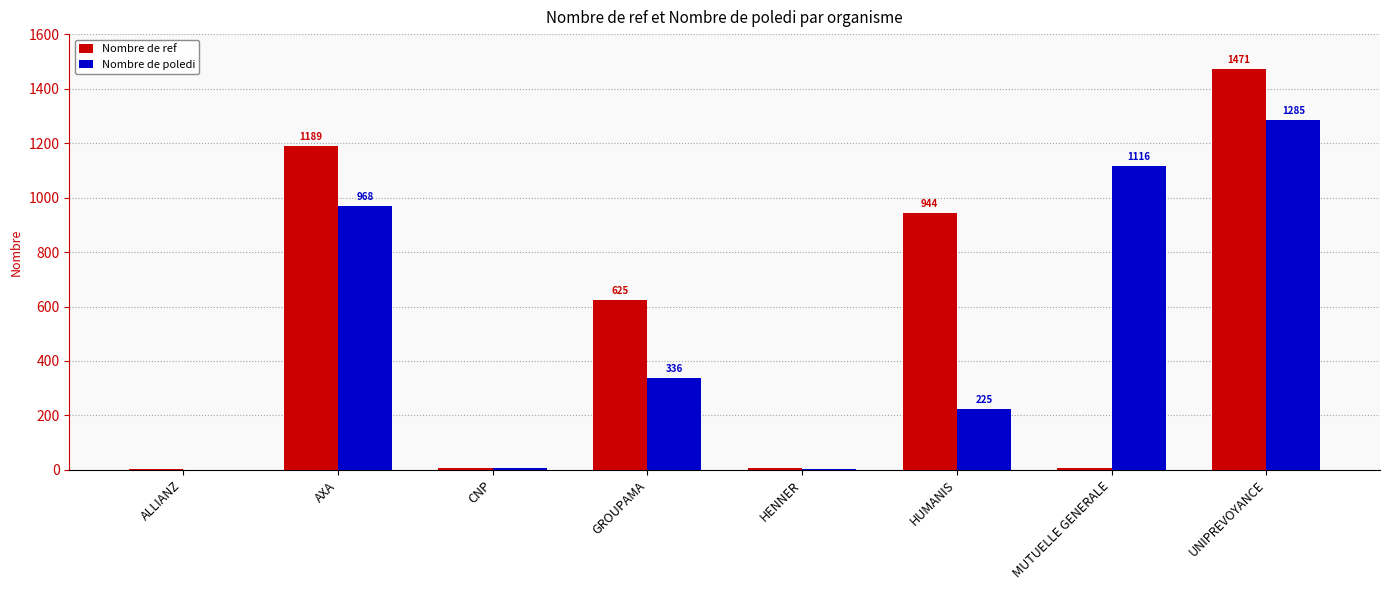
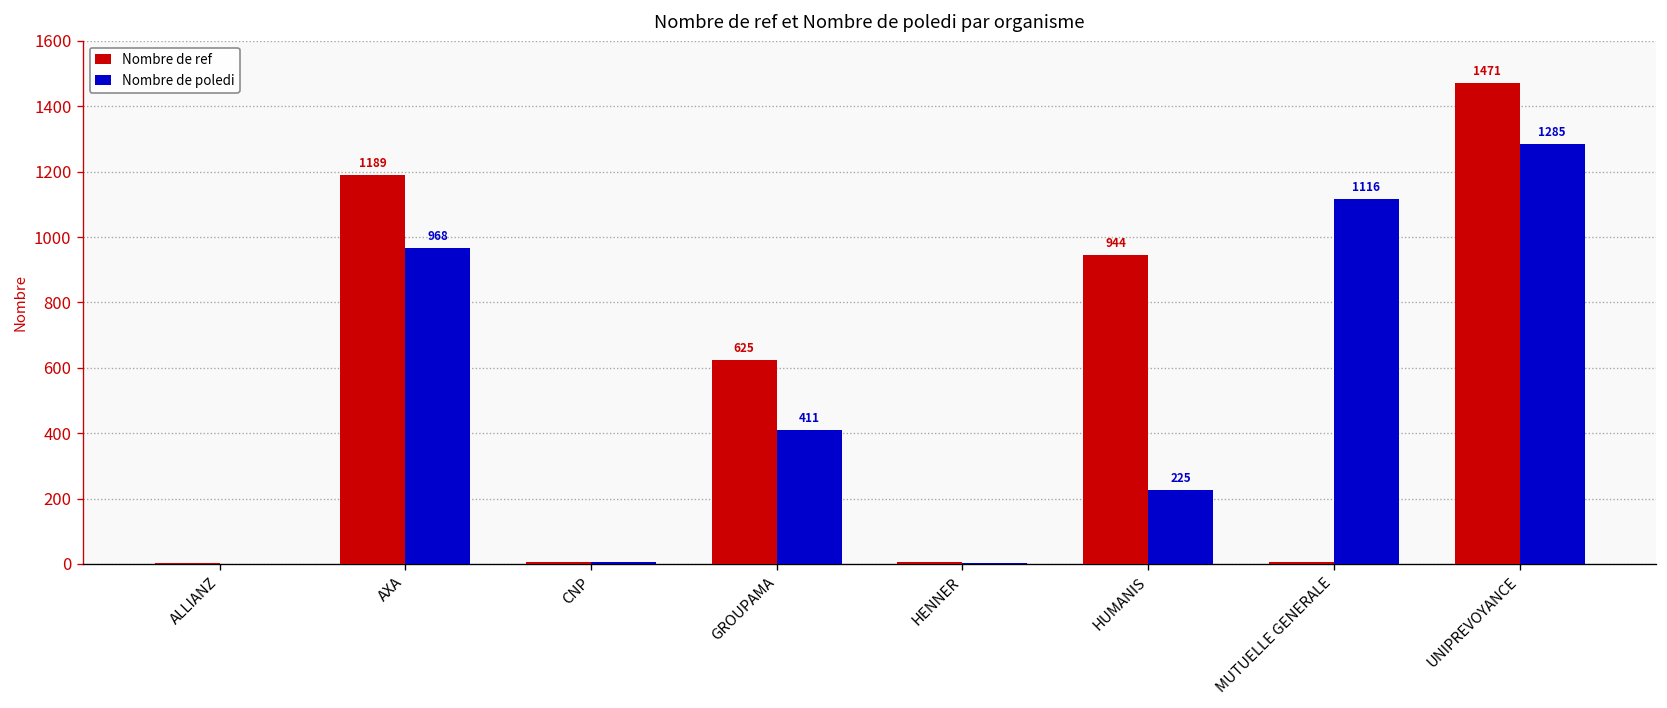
  {
    "Nombre de ref": {
      "AXA": 1189,
      "GROUPAMA": 625,
      "HUMANIS": 944,
      "UNIPREVOYANCE": 1471
    },
    "Nombre de poledi": {
      "AXA": 968,
-     "GROUPAMA": 336,
+     "GROUPAMA": 411,
      "HUMANIS": 225,
      "MUTUELLE GENERALE": 1116,
      "UNIPREVOYANCE": 1285
    }
  }
